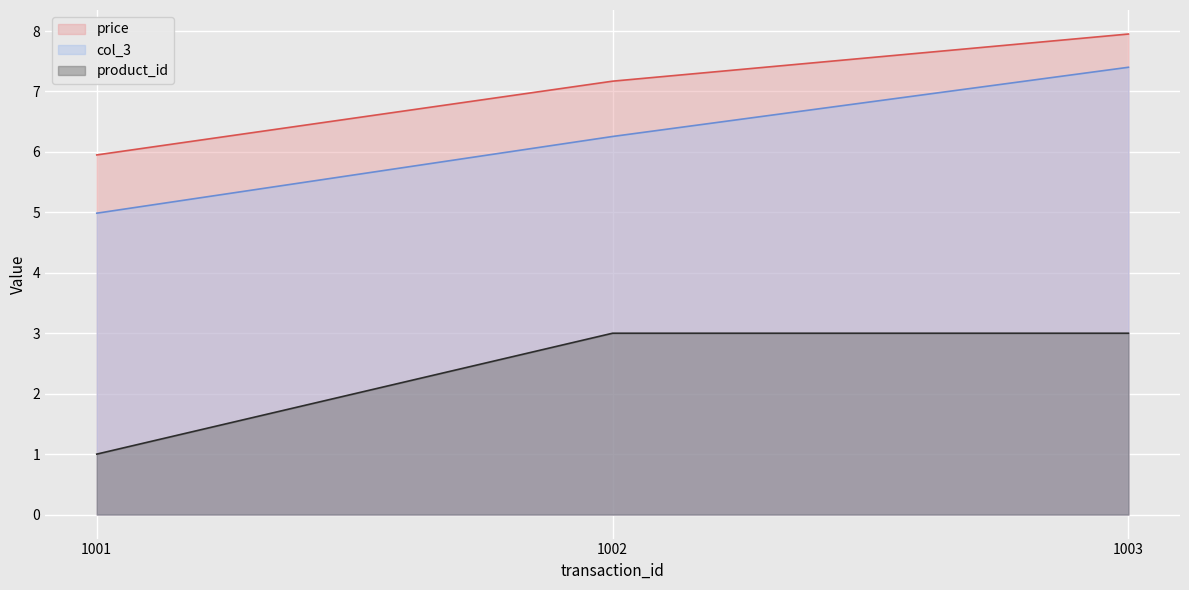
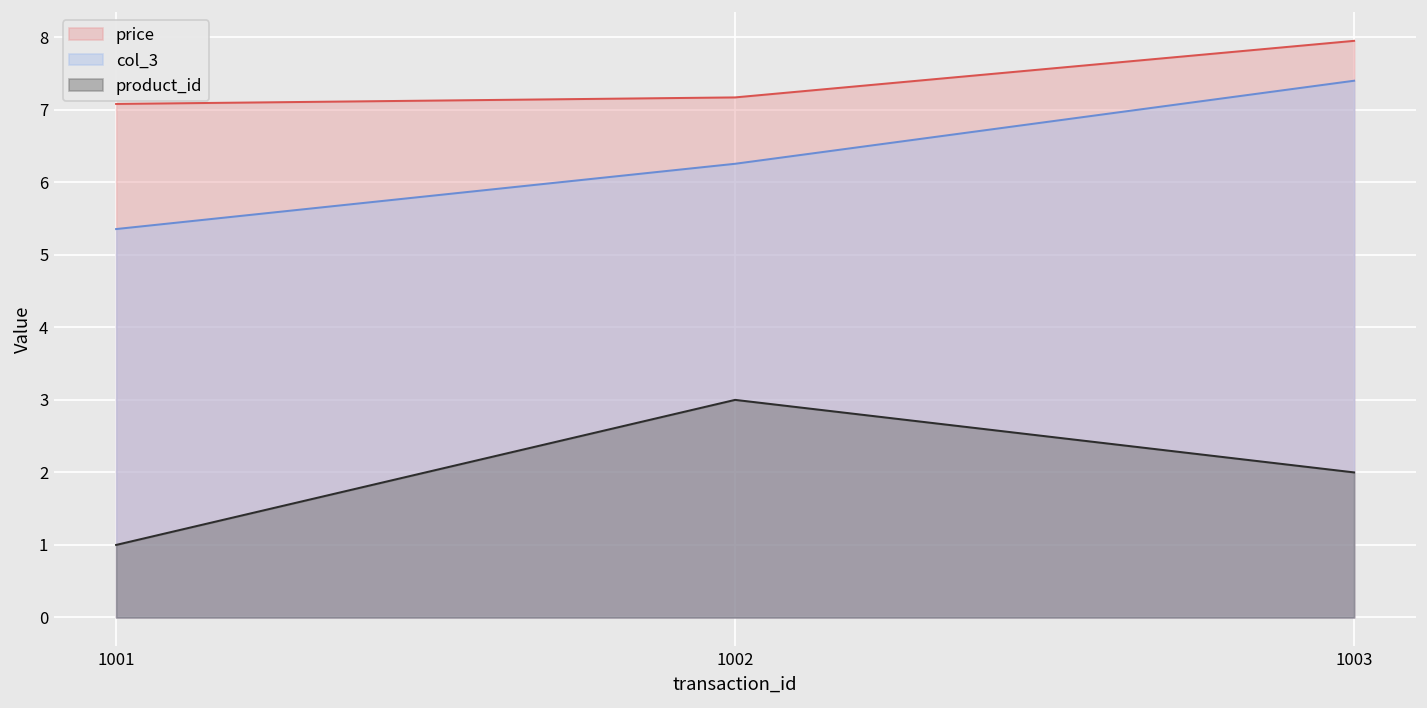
  {
    "price": {
-     "1001": 6.0,
+     "1001": 7.1,
      "1002": 7.2,
      "1003": 8.0
    },
    "col_3": {
-     "1001": 5.0,
+     "1001": 5.4,
      "1002": 6.3,
      "1003": 7.4
    },
    "product_id": {
      "1001": 1,
      "1002": 3,
-     "1003": 3
+     "1003": 2
    }
  }
